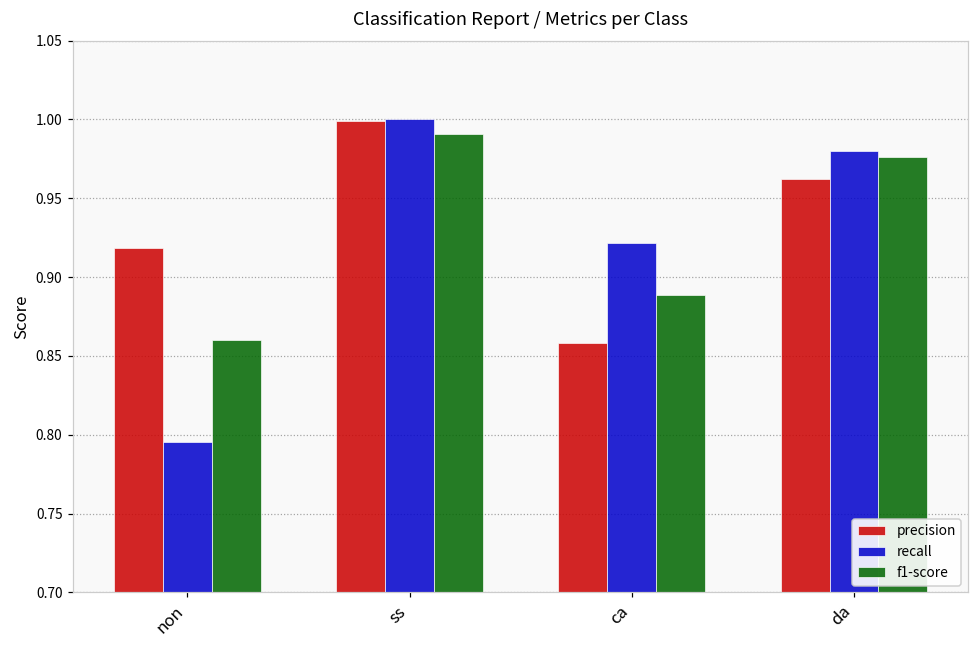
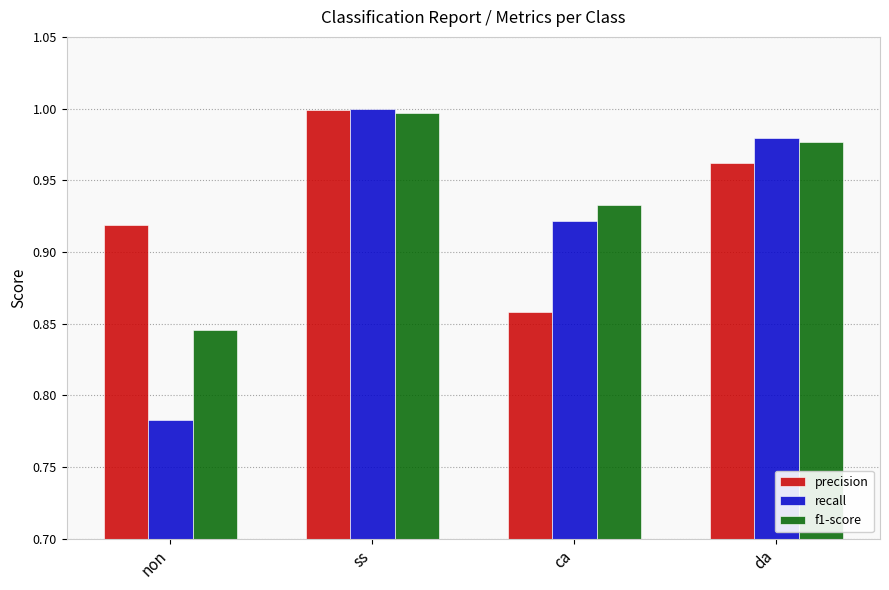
  {
    "precision": {
      "non": 0.919,
      "ss": 0.999,
      "ca": 0.858,
      "da": 0.962
    },
    "recall": {
-     "non": 0.795,
+     "non": 0.783,
      "ss": 1.000,
      "ca": 0.921,
      "da": 0.980
    },
    "f1-score": {
-     "non": 0.860,
-     "ss": 0.991,
-     "ca": 0.889,
+     "non": 0.845,
+     "ss": 0.997,
+     "ca": 0.933,
      "da": 0.976
    }
  }
